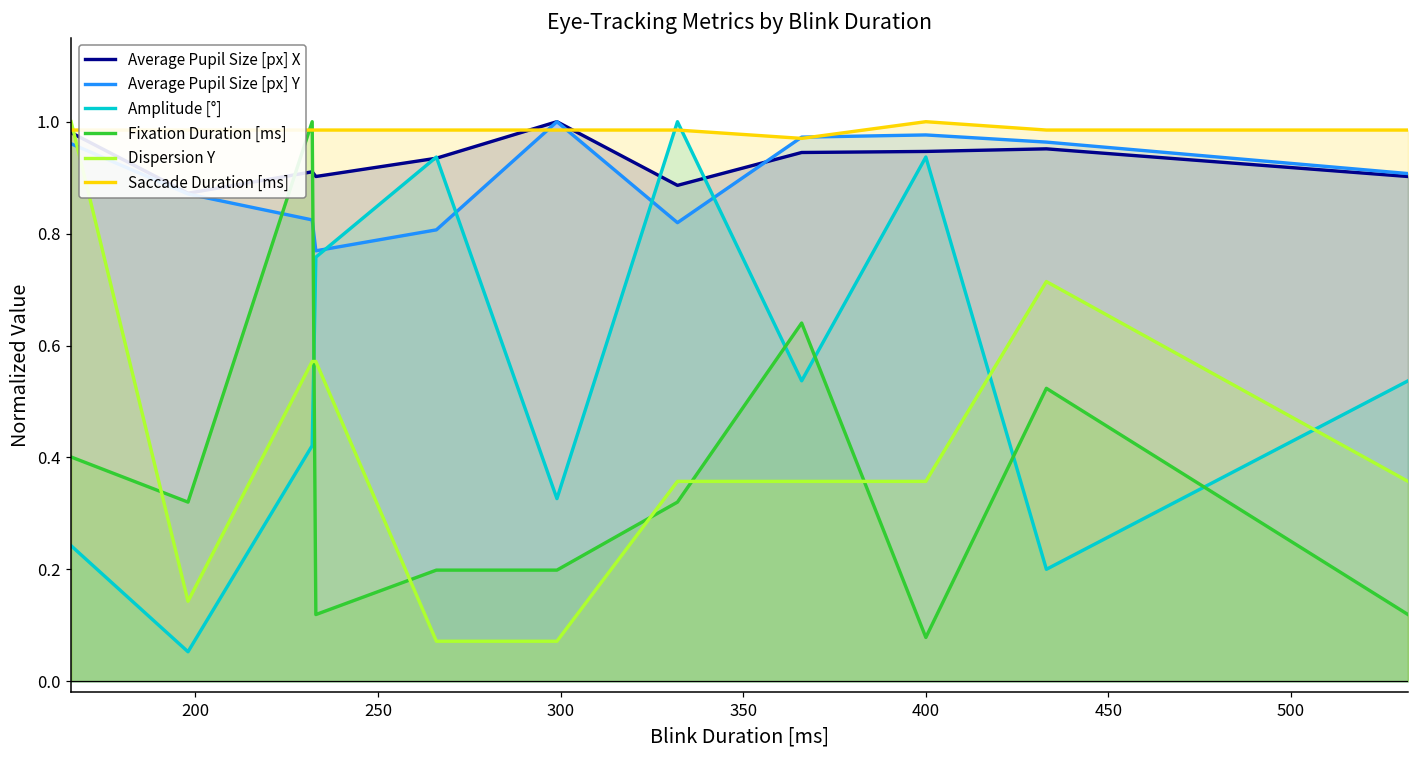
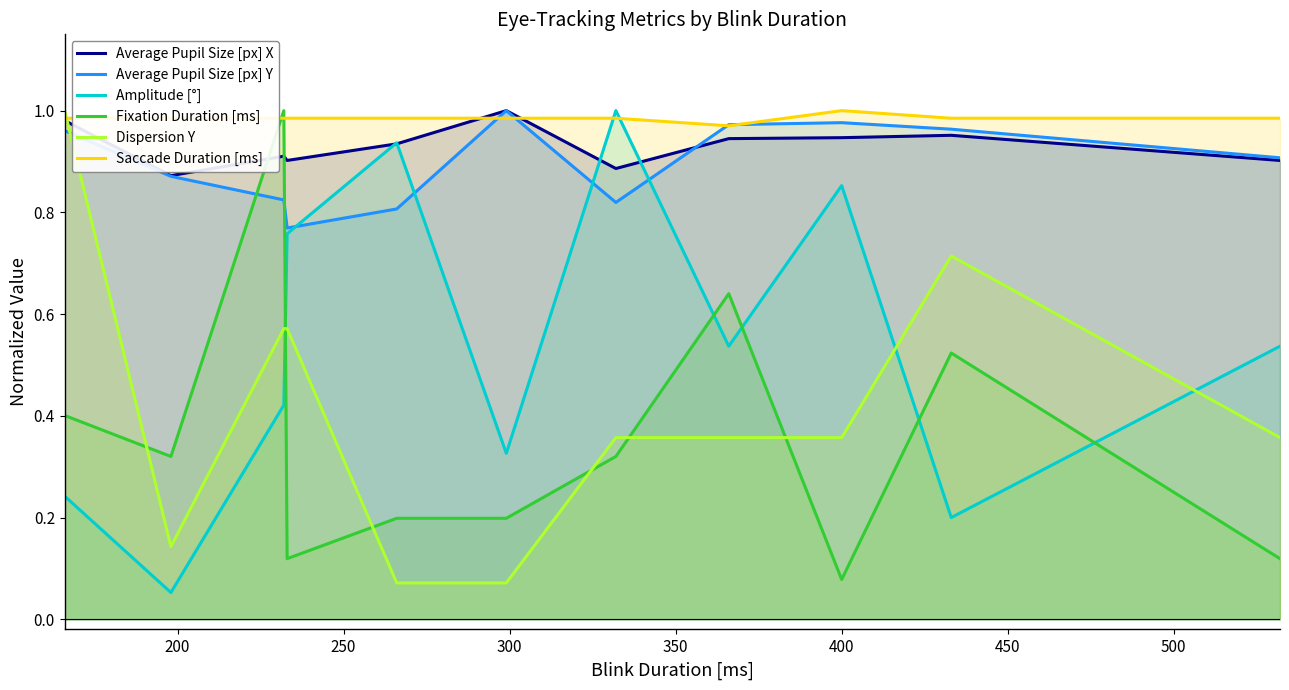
  {
    "Average Pupil Size [px] X": {
      "400": 0.95
    },
    "Average Pupil Size [px] Y": {
      "400": 0.98
    },
    "Amplitude [°]": {
-     "400": 0.94
+     "400": 0.85
    },
    "Fixation Duration [ms]": {
      "400": 0.08
    },
    "Dispersion Y": {
      "400": 0.36
    },
    "Saccade Duration [ms]": {
      "400": 1.00
    }
  }
